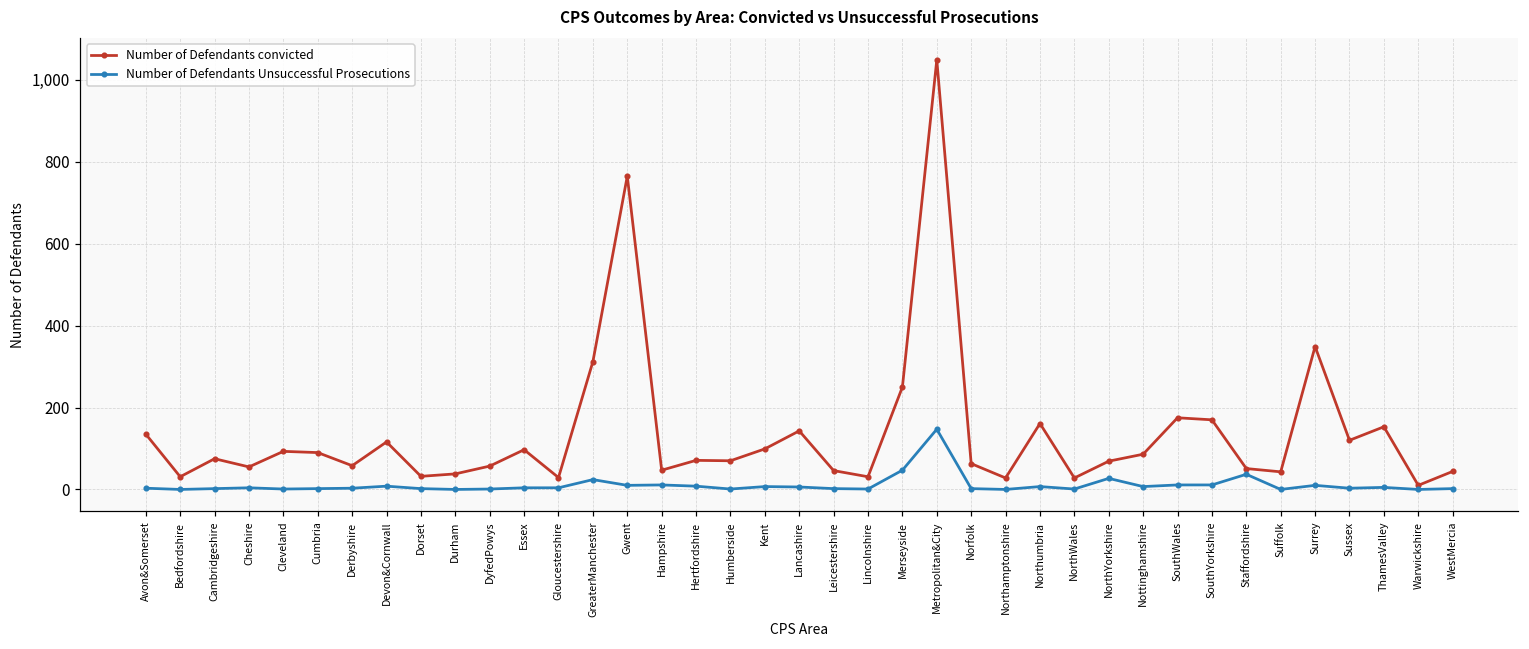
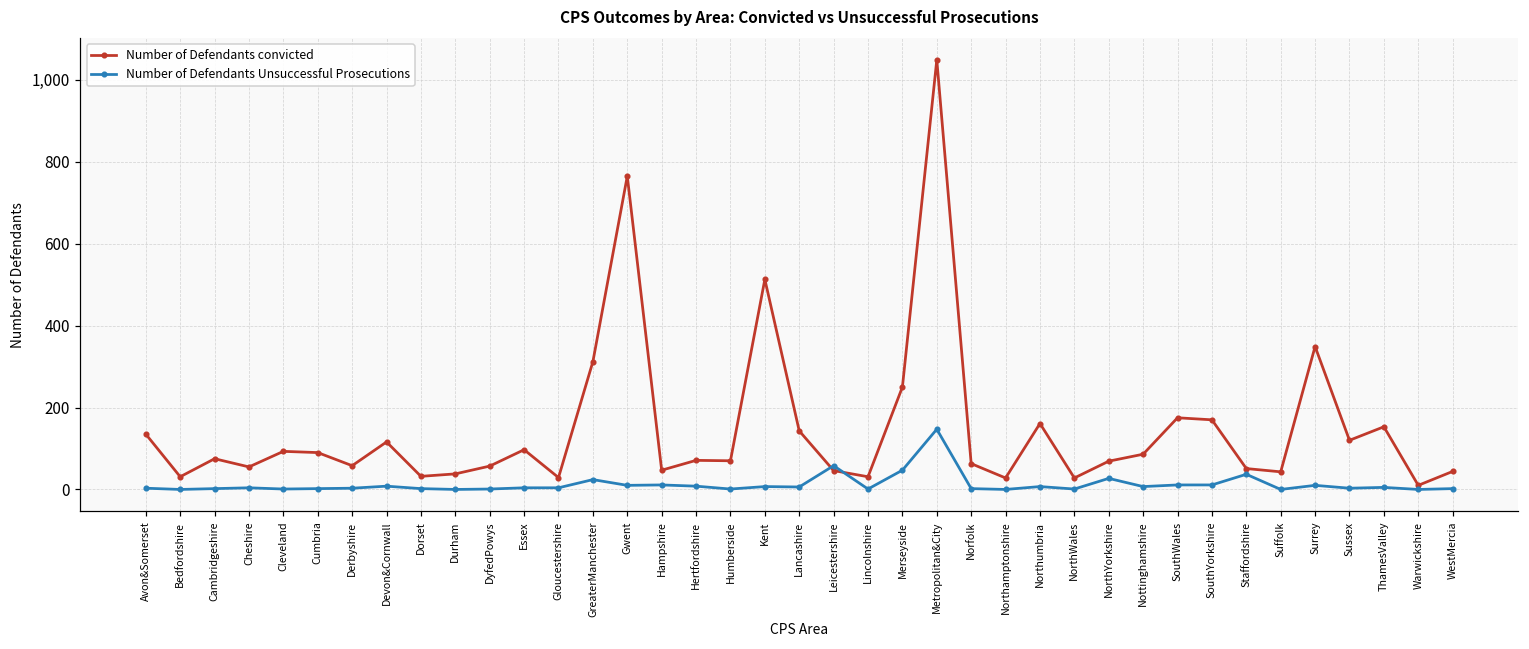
  {
    "Number of Defendants convicted": {
      "Avon&Somerset": "140",
      "Bedfordshire": "30",
      "Cambridgeshire": "80",
      "Cheshire": "60",
      "Cleveland": "90",
      "Cumbria": "90",
      "Derbyshire": "60",
      "Devon&Cornwall": "120",
      "Dorset": "30",
      "Durham": "40",
      "DyfedPowys": "60",
      "Essex": "100",
      "Gloucestershire": "30",
      "GreaterManchester": "310",
      "Gwent": "770",
      "Hampshire": "50",
      "Hertfordshire": "70",
      "Humberside": "70",
-     "Kent": "100",
+     "Kent": "510",
      "Lancashire": "140",
      "Leicestershire": "50",
      "Lincolnshire": "30",
      "Merseyside": "250",
      "Metropolitan&City": "1,050",
      "Norfolk": "60",
      "Northamptonshire": "30",
      "Northumbria": "160",
      "NorthWales": "30",
      "NorthYorkshire": "70",
      "Nottinghamshire": "90",
      "SouthWales": "180",
      "SouthYorkshire": "170",
      "Staffordshire": "50",
      "Suffolk": "40",
      "Surrey": "350",
      "Sussex": "120",
      "ThamesValley": "150",
      "Warwickshire": "10",
      "WestMercia": "40"
    },
    "Number of Defendants Unsuccessful Prosecutions": {
      "Avon&Somerset": "0",
      "Bedfordshire": "0",
      "Cambridgeshire": "0",
      "Cheshire": "0",
      "Cleveland": "0",
      "Cumbria": "0",
      "Derbyshire": "0",
      "Devon&Cornwall": "10",
      "Dorset": "0",
      "Durham": "0",
      "DyfedPowys": "0",
      "Essex": "0",
      "Gloucestershire": "0",
      "GreaterManchester": "20",
      "Gwent": "10",
      "Hampshire": "10",
      "Hertfordshire": "10",
      "Humberside": "0",
      "Kent": "10",
      "Lancashire": "10",
-     "Leicestershire": "0",
+     "Leicestershire": "60",
      "Lincolnshire": "0",
      "Merseyside": "50",
      "Metropolitan&City": "150",
      "Norfolk": "0",
      "Northamptonshire": "0",
      "Northumbria": "10",
      "NorthWales": "0",
      "NorthYorkshire": "30",
      "Nottinghamshire": "10",
      "SouthWales": "10",
      "SouthYorkshire": "10",
      "Staffordshire": "40",
      "Suffolk": "0",
      "Surrey": "10",
      "Sussex": "0",
      "ThamesValley": "10",
      "Warwickshire": "0",
      "WestMercia": "0"
    }
  }
